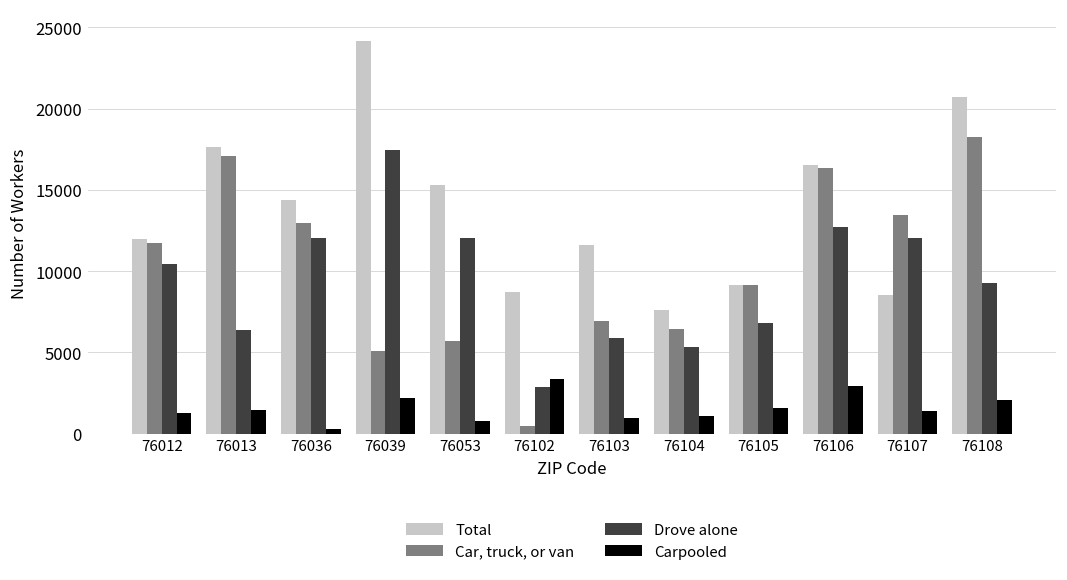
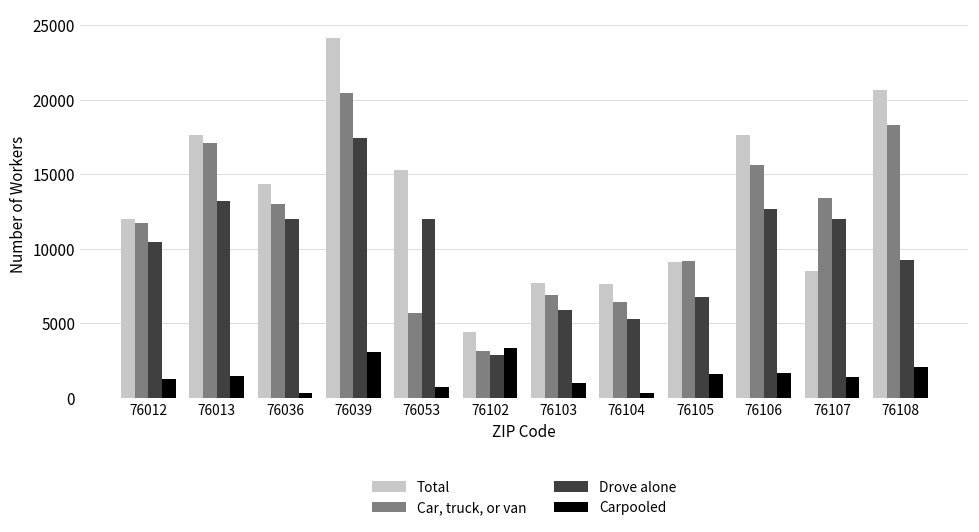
  {
    "Total": {
      "76012": 12000,
      "76013": 17600,
      "76036": 14400,
      "76039": 24200,
      "76053": 15300,
-     "76102": 8700,
-     "76103": 11600,
+     "76102": 4500,
+     "76103": 7700,
      "76104": 7600,
      "76105": 9100,
-     "76106": 16500,
+     "76106": 17600,
      "76107": 8500,
      "76108": 20700
    },
    "Car, truck, or van": {
      "76012": 11700,
      "76013": 17100,
      "76036": 13000,
-     "76039": 5100,
+     "76039": 20500,
      "76053": 5700,
-     "76102": 500,
+     "76102": 3200,
      "76103": 6900,
      "76104": 6400,
      "76105": 9200,
-     "76106": 16400,
+     "76106": 15600,
      "76107": 13400,
      "76108": 18300
    },
    "Drove alone": {
      "76012": 10500,
-     "76013": 6400,
+     "76013": 13200,
      "76036": 12000,
      "76039": 17400,
      "76053": 12000,
      "76102": 2900,
      "76103": 5900,
      "76104": 5300,
      "76105": 6800,
      "76106": 12700,
      "76107": 12000,
      "76108": 9300
    },
    "Carpooled": {
      "76012": 1300,
      "76013": 1500,
      "76036": 300,
-     "76039": 2200,
+     "76039": 3100,
      "76053": 800,
      "76102": 3400,
      "76103": 1000,
-     "76104": 1100,
+     "76104": 300,
      "76105": 1600,
-     "76106": 2900,
+     "76106": 1700,
      "76107": 1400,
      "76108": 2100
    }
  }
